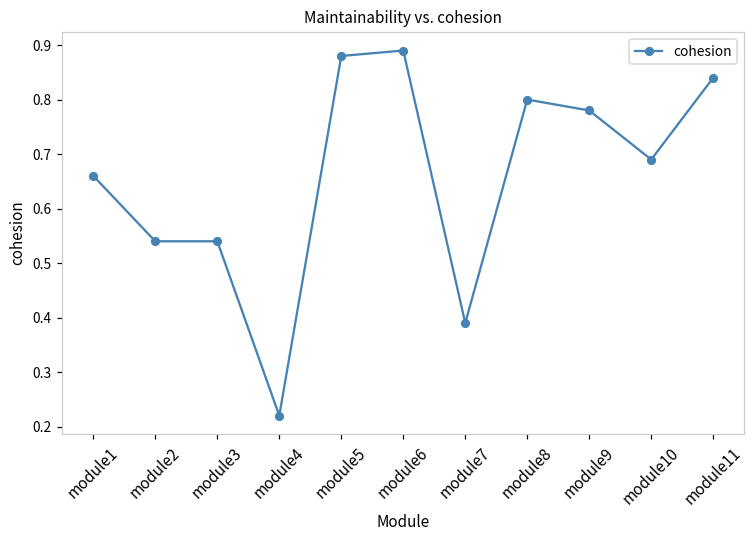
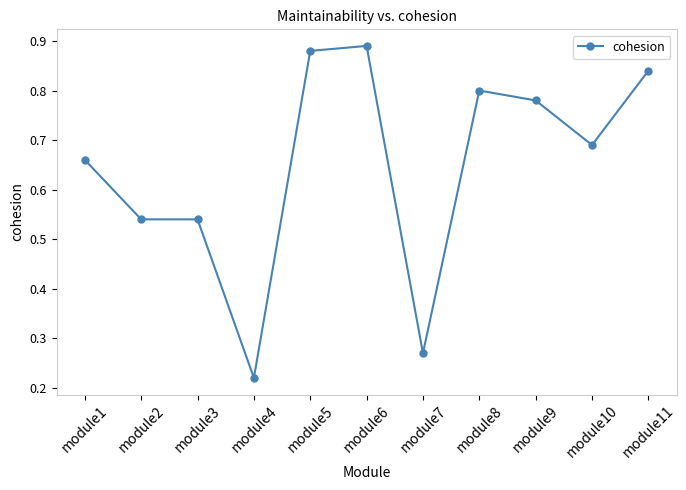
  {
    "module1": 0.66,
    "module2": 0.54,
    "module3": 0.54,
    "module4": 0.22,
    "module5": 0.88,
    "module6": 0.89,
-   "module7": 0.39,
+   "module7": 0.27,
    "module8": 0.80,
    "module9": 0.78,
    "module10": 0.69,
    "module11": 0.84
  }
